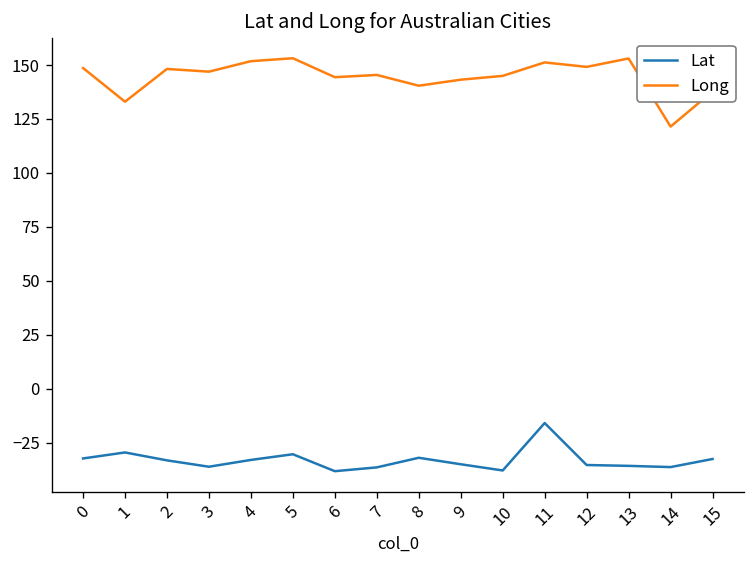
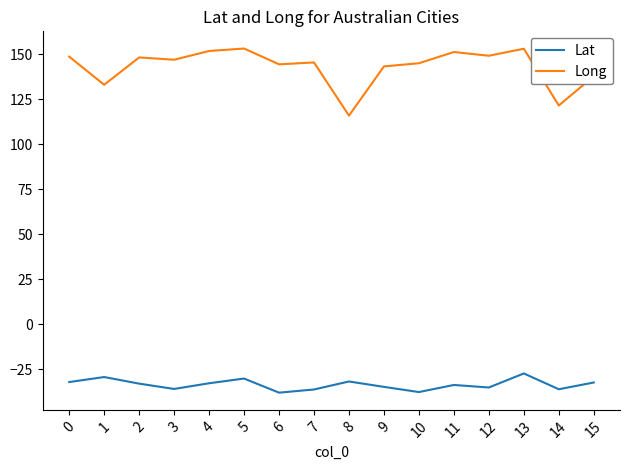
  {
    "Lat": {
      "0": -32,
      "1": -29,
      "2": -33,
      "3": -36,
      "4": -33,
      "5": -30,
      "6": -38,
      "7": -36,
      "8": -32,
      "9": -35,
      "10": -38,
-     "11": -16,
+     "11": -34,
      "12": -35,
-     "13": -36,
+     "13": -27,
      "14": -36,
      "15": -33
    },
    "Long": {
      "0": 149,
      "1": 133,
      "2": 148,
      "3": 147,
      "4": 152,
      "5": 153,
      "6": 144,
      "7": 145,
-     "8": 140,
+     "8": 116,
      "9": 143,
      "10": 145,
      "11": 151,
      "12": 149,
      "13": 153,
      "14": 121
    }
  }
